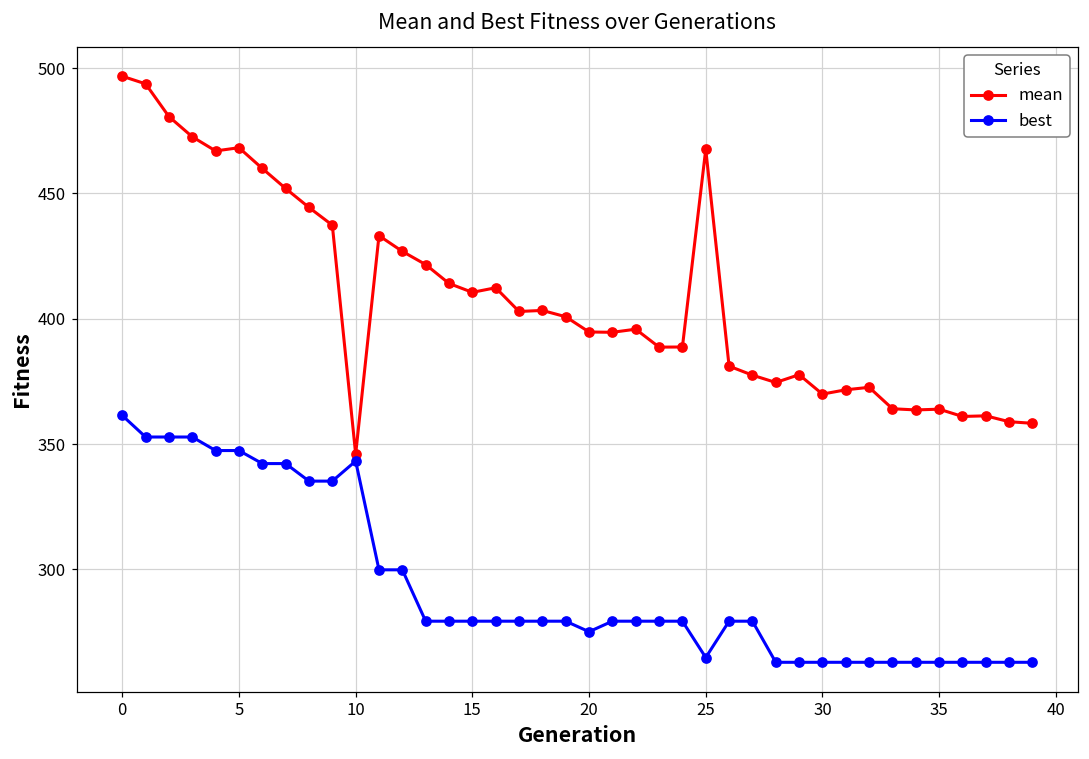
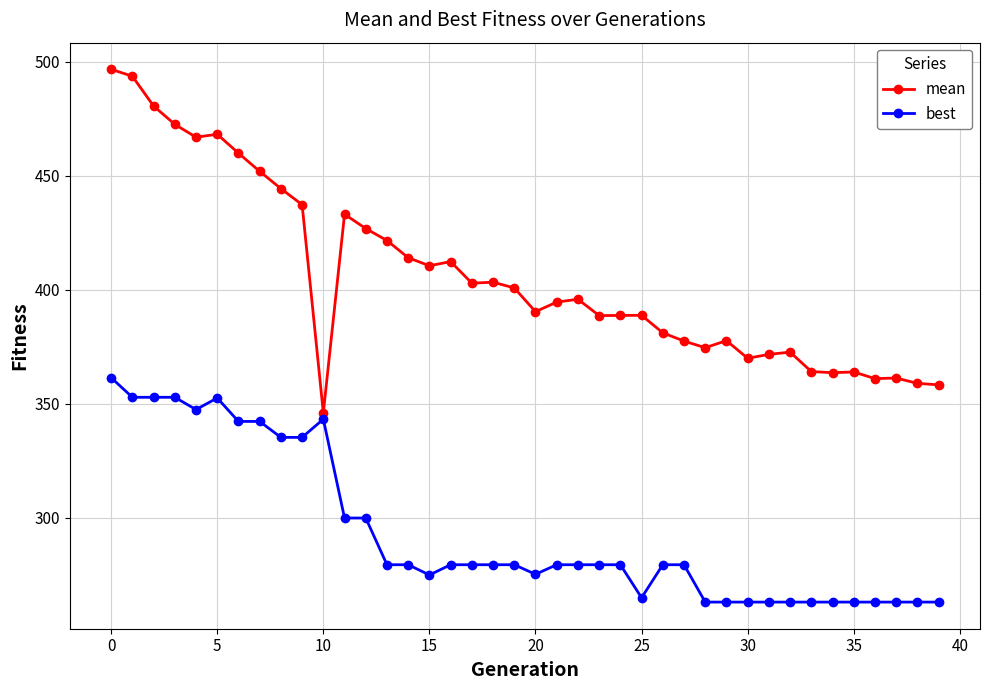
  {
    "mean": {
      "0": 497,
      "5": 468,
      "10": 346,
      "15": 411,
-     "20": 395,
-     "25": 468,
+     "20": 390,
+     "25": 389,
      "30": 370,
      "35": 364
    },
    "best": {
      "0": 361,
-     "5": 347,
+     "5": 353,
      "10": 343,
-     "15": 279,
+     "15": 275,
      "20": 275,
      "25": 265,
      "30": 263,
      "35": 263
    }
  }
